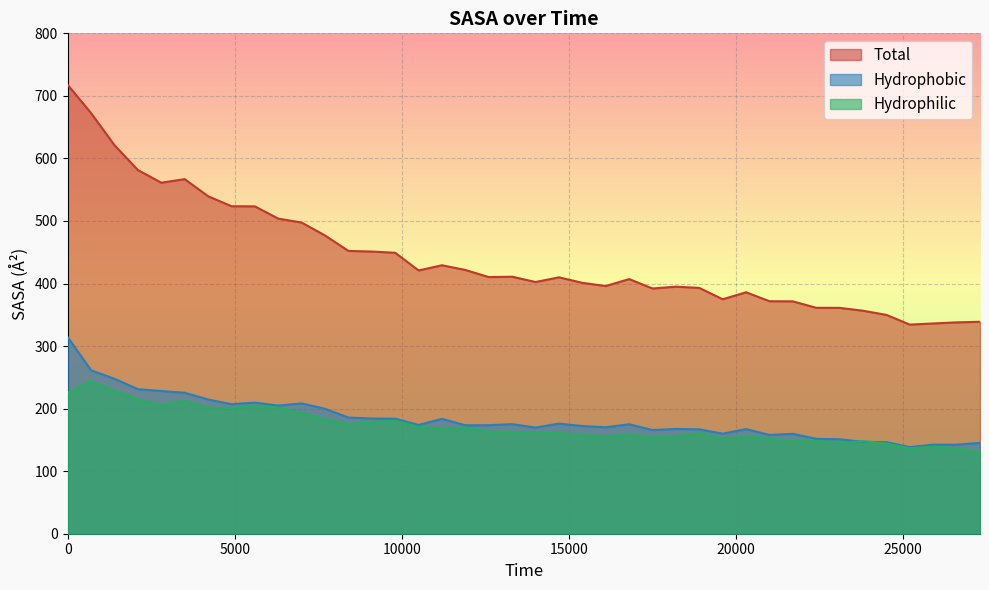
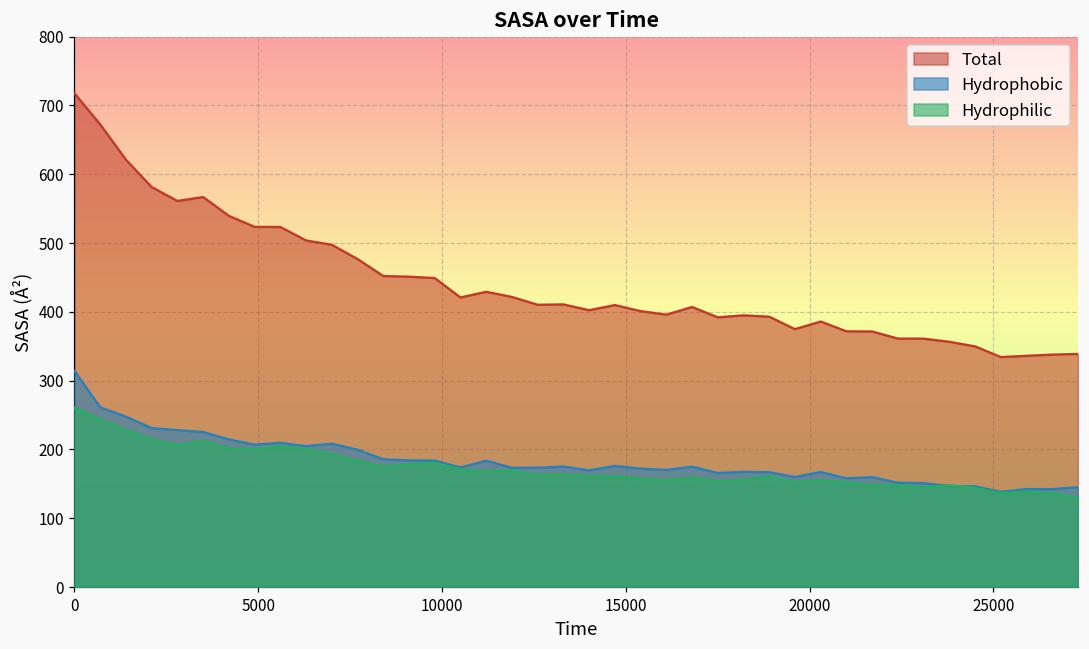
  {
    "Total": {
      "0": 720
    },
    "Hydrophobic": {
      "0": 310
    },
    "Hydrophilic": {
-     "0": 230
+     "0": 260
    }
  }
